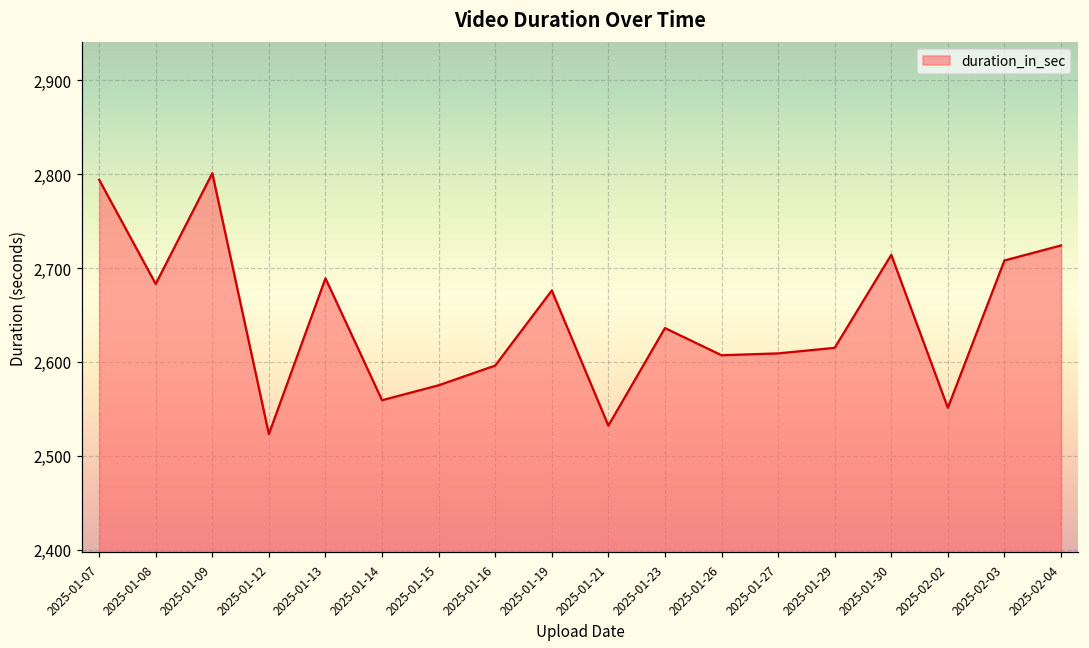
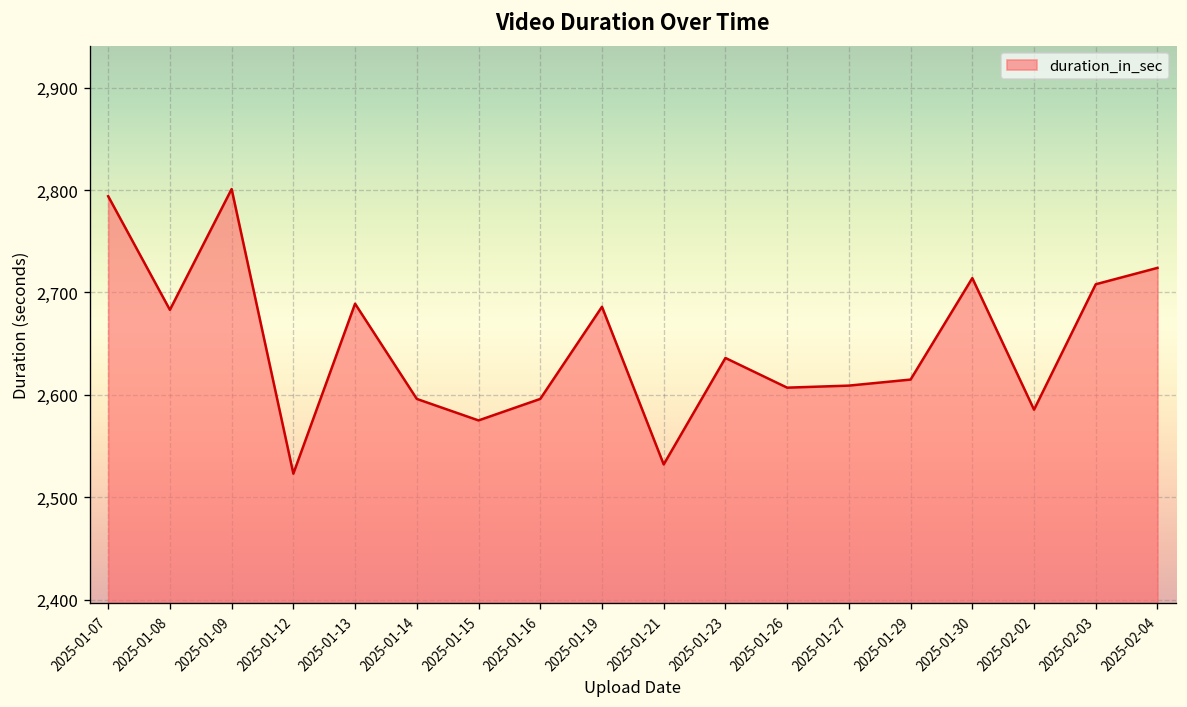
  {
    "2025-01-07": "2,790",
    "2025-01-08": "2,680",
    "2025-01-09": "2,800",
    "2025-01-12": "2,520",
    "2025-01-13": "2,690",
-   "2025-01-14": "2,560",
+   "2025-01-14": "2,600",
    "2025-01-15": "2,580",
    "2025-01-16": "2,600",
-   "2025-01-19": "2,680",
+   "2025-01-19": "2,690",
    "2025-01-21": "2,530",
    "2025-01-23": "2,640",
    "2025-01-26": "2,610",
    "2025-01-27": "2,610",
    "2025-01-29": "2,610",
    "2025-01-30": "2,710",
-   "2025-02-02": "2,550",
+   "2025-02-02": "2,590",
    "2025-02-03": "2,710",
    "2025-02-04": "2,720"
  }
